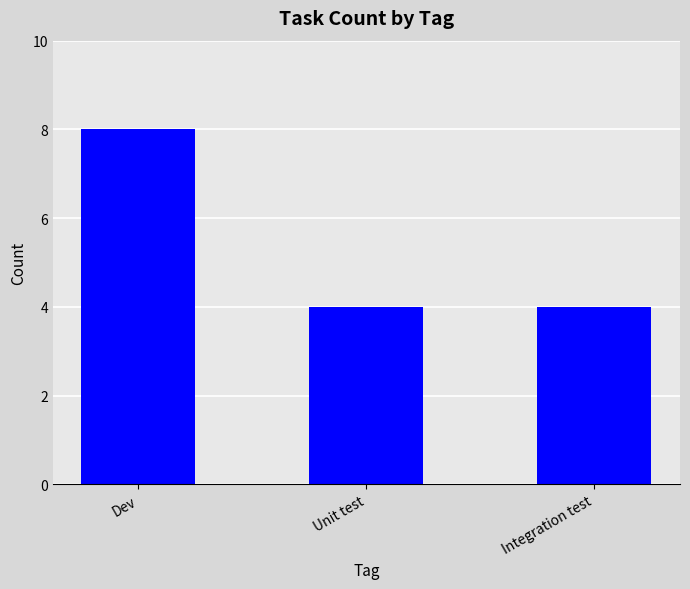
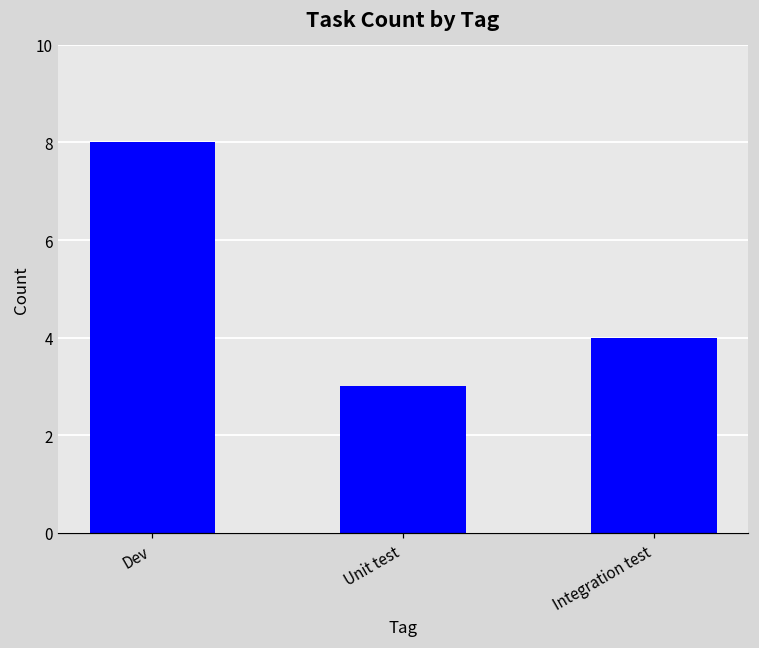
  {
    "Dev": 8,
-   "Unit test": 4,
+   "Unit test": 3,
    "Integration test": 4
  }
